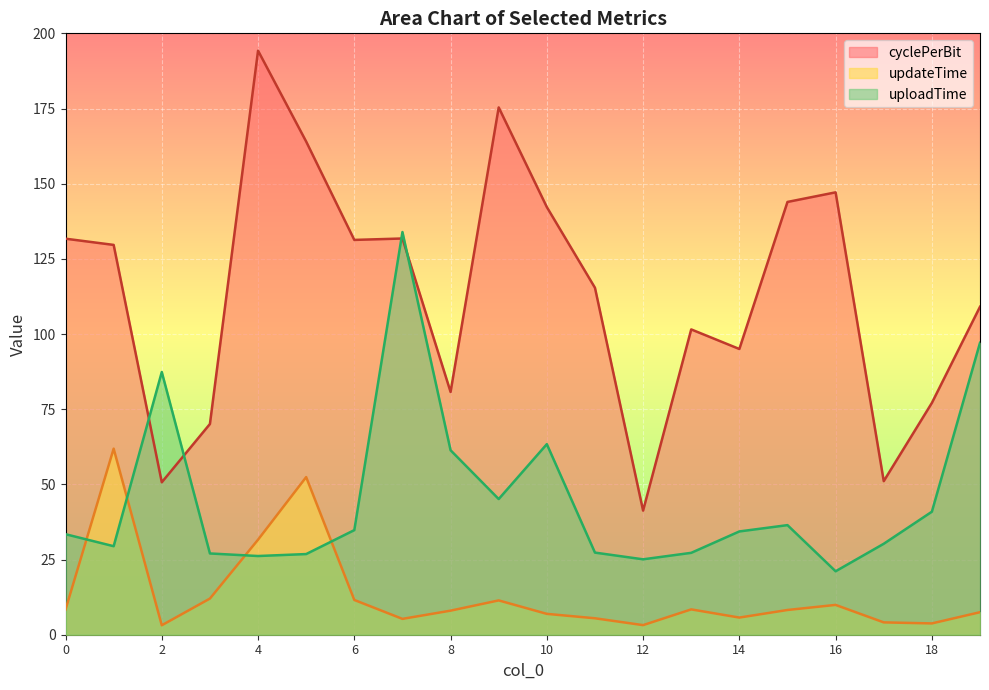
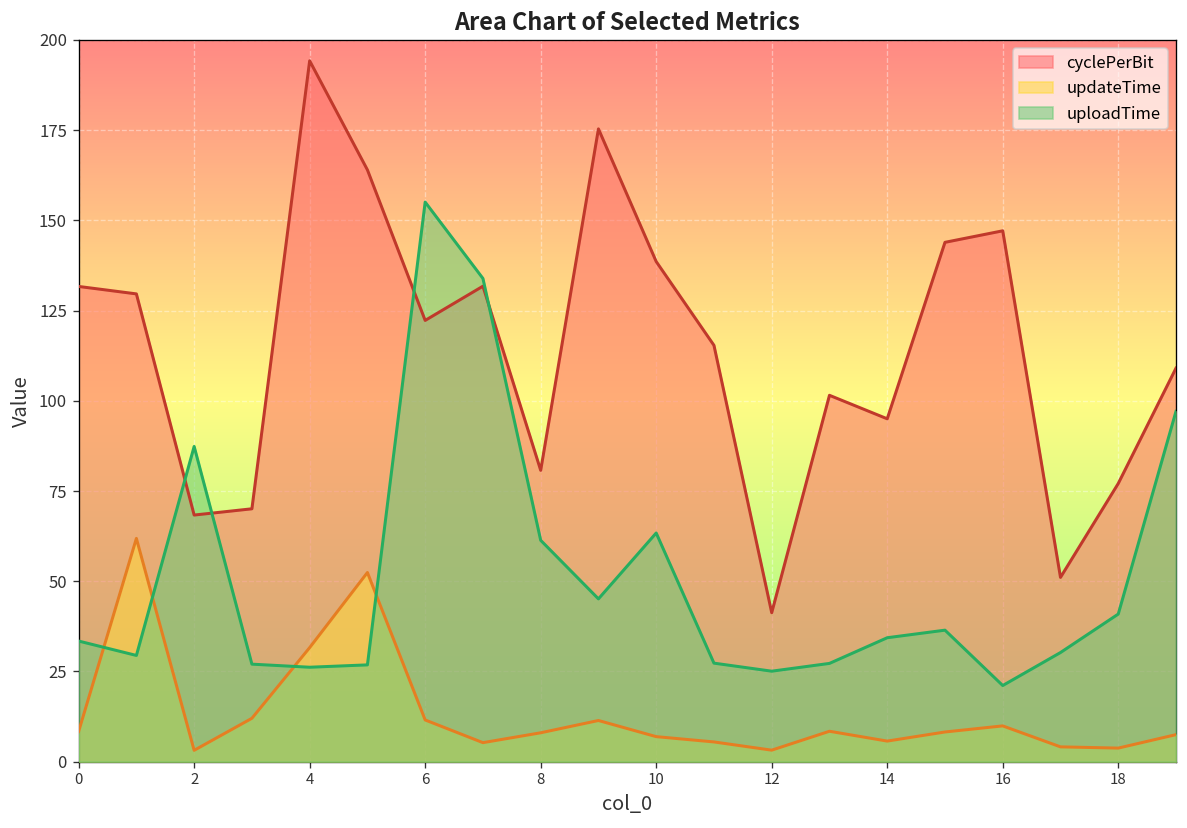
  {
    "cyclePerBit": {
      "0": 132,
-     "2": 51,
+     "2": 68,
      "4": 194,
-     "6": 131,
+     "6": 122,
      "8": 81,
-     "10": 142,
+     "10": 139,
      "12": 41,
      "14": 95,
      "16": 147,
      "18": 77
    },
    "updateTime": {
      "0": 8,
      "2": 3,
      "4": 32,
      "6": 12,
      "8": 8,
      "10": 7,
      "12": 3,
      "14": 6,
      "16": 10,
      "18": 4
    },
    "uploadTime": {
      "0": 33,
      "2": 87,
      "4": 26,
-     "6": 35,
+     "6": 155,
      "8": 61,
      "10": 63,
      "12": 25,
      "14": 34,
      "16": 21,
      "18": 41
    }
  }
